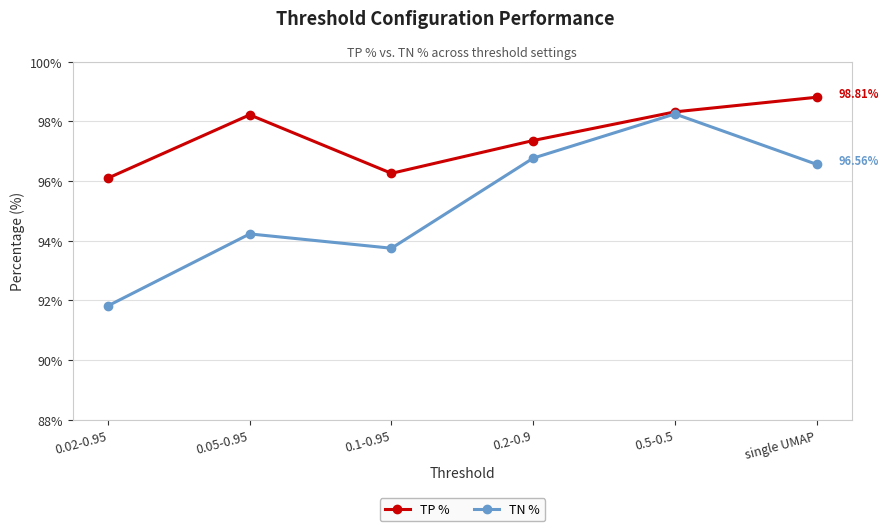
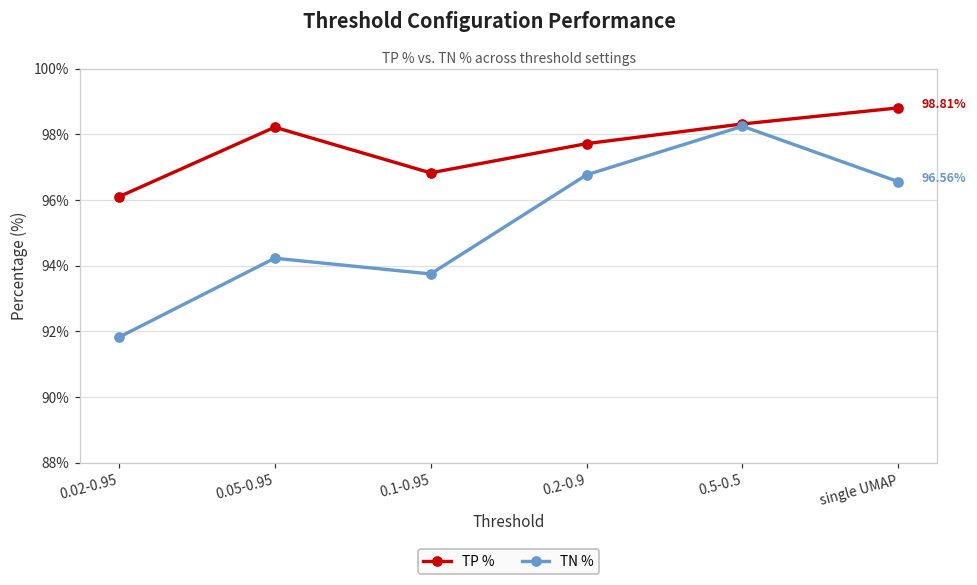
  {
    "TP %": {
      "0.02-0.95": "96.1%",
      "0.05-0.95": "98.2%",
-     "0.1-0.95": "96.3%",
-     "0.2-0.9": "97.4%"
+     "0.1-0.95": "96.8%",
+     "0.2-0.9": "97.7%"
    },
    "TN %": {
      "single UMAP": "96.56%"
    }
  }
